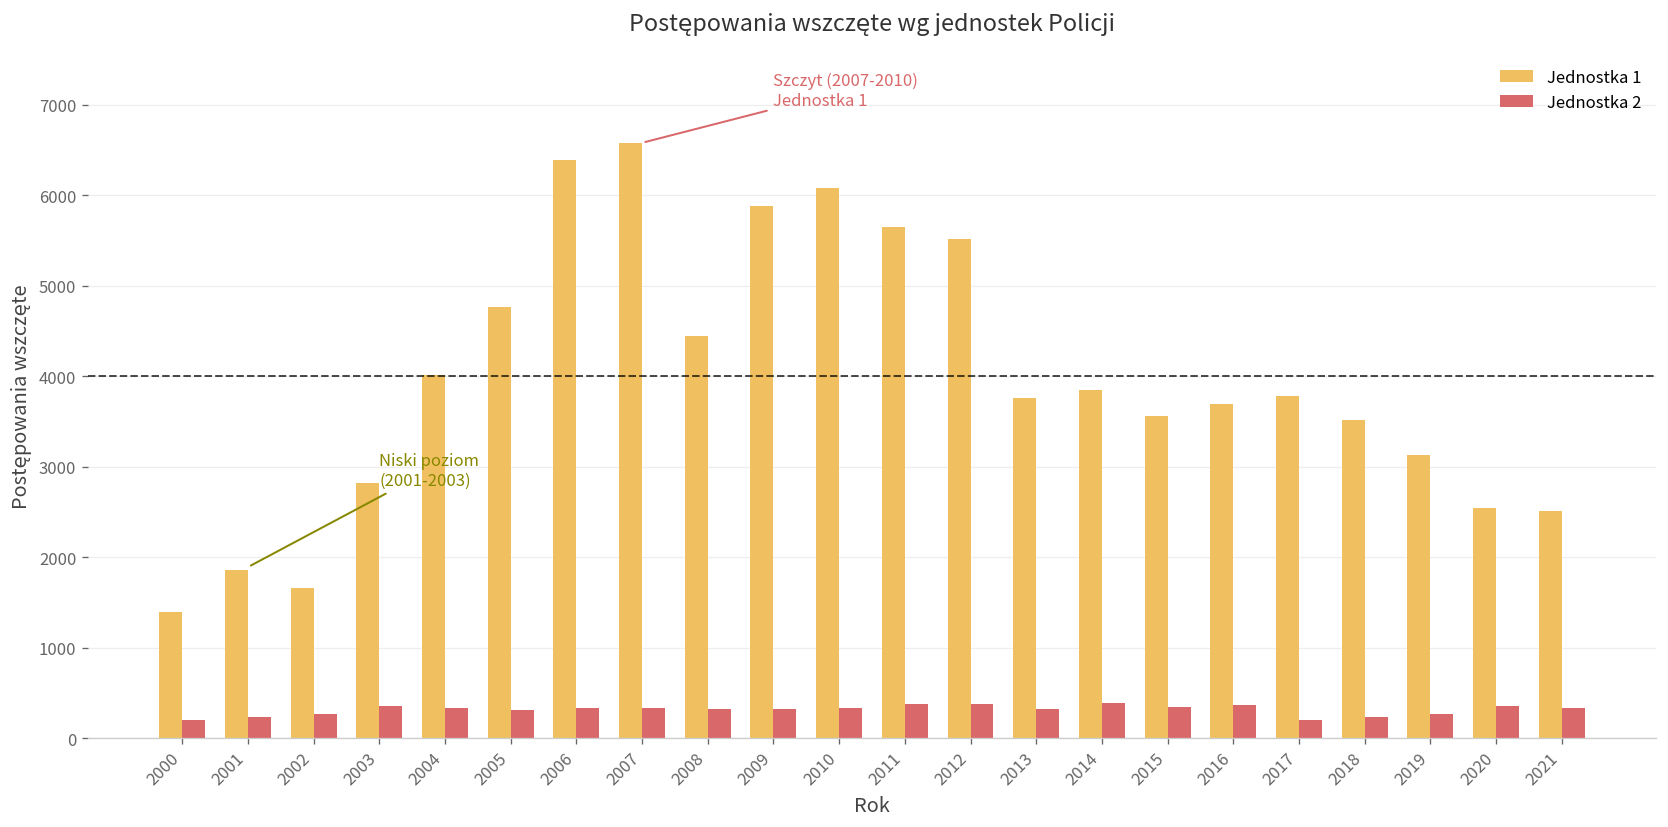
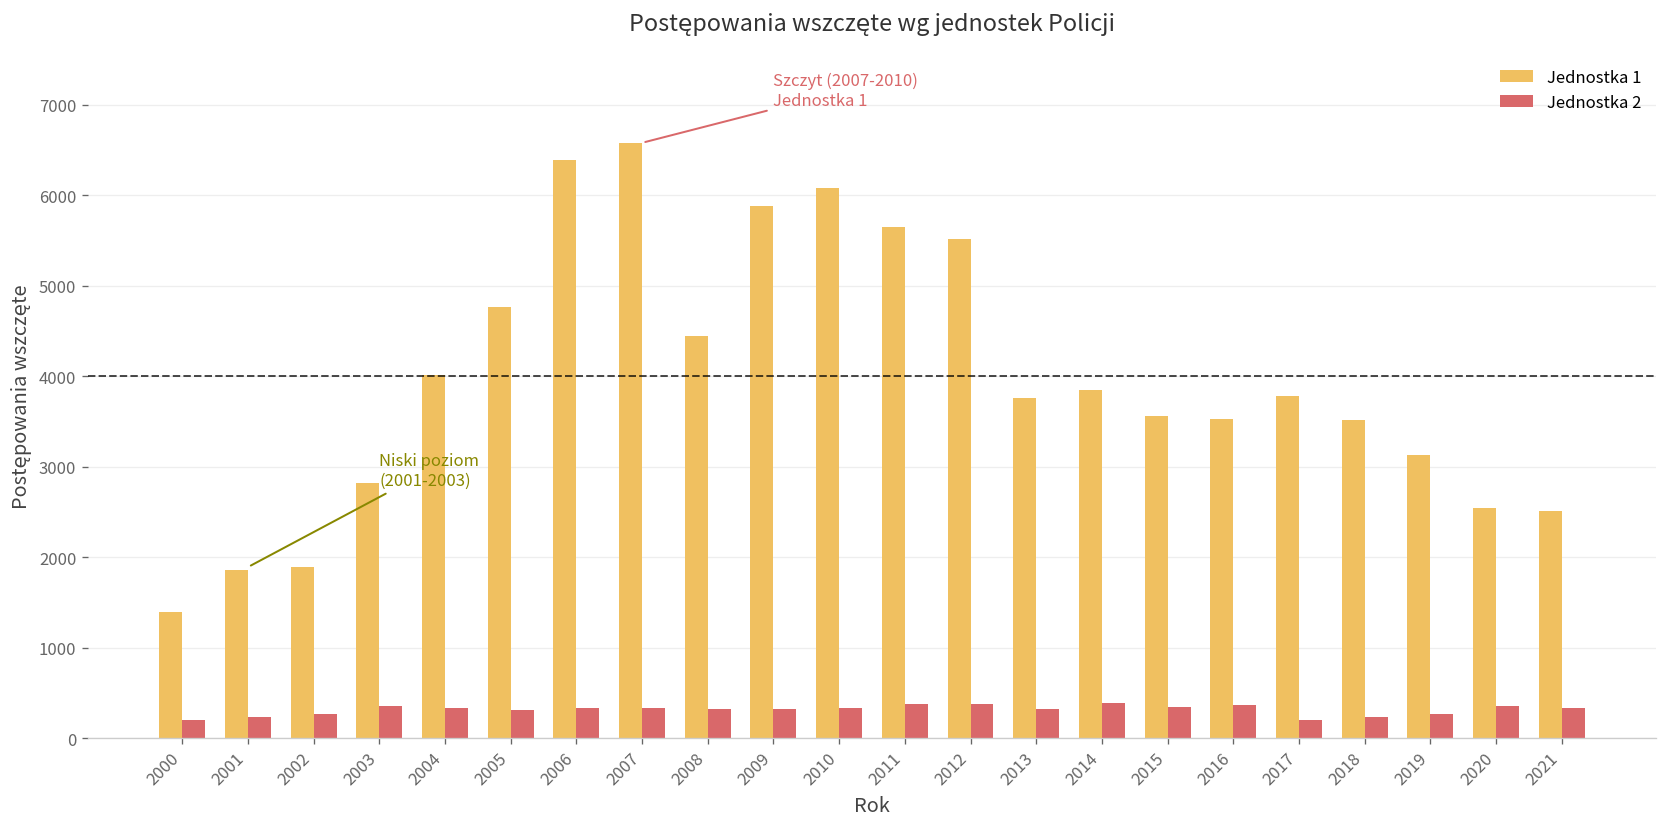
  {
    "Jednostka 1": {
      "2000": 1400,
      "2001": 1900,
-     "2002": 1700,
+     "2002": 1900,
      "2004": 4000,
      "2005": 4800,
      "2006": 6400,
      "2008": 4400,
      "2009": 5900,
      "2010": 6100,
      "2011": 5700,
      "2012": 5500,
      "2013": 3800,
      "2014": 3900,
      "2015": 3600,
-     "2016": 3700,
+     "2016": 3500,
      "2017": 3800,
      "2018": 3500,
      "2019": 3100,
      "2020": 2500,
      "2021": 2500
    },
    "Jednostka 2": {
      "2000": 200,
      "2001": 200,
      "2002": 300,
      "2003": 400,
      "2004": 300,
      "2005": 300,
      "2006": 300,
      "2007": 300,
      "2008": 300,
      "2009": 300,
      "2010": 300,
      "2011": 400,
      "2012": 400,
      "2013": 300,
      "2014": 400,
      "2015": 300,
      "2016": 400,
      "2017": 200,
      "2018": 200,
      "2019": 300,
      "2020": 400,
      "2021": 300
    }
  }
